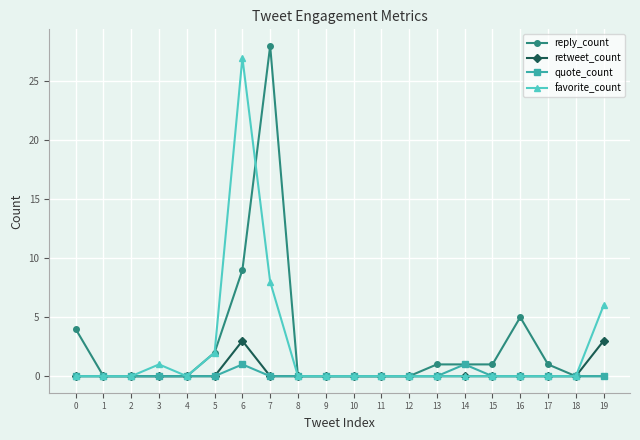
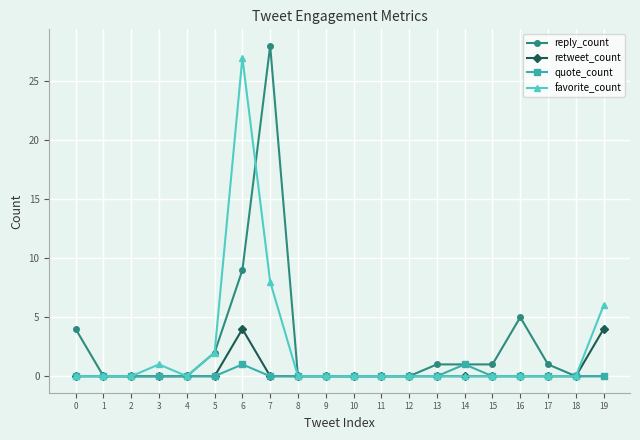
  {
    "retweet_count": {
-     "6": 3,
-     "19": 3
+     "6": 4,
+     "19": 4
    }
  }
